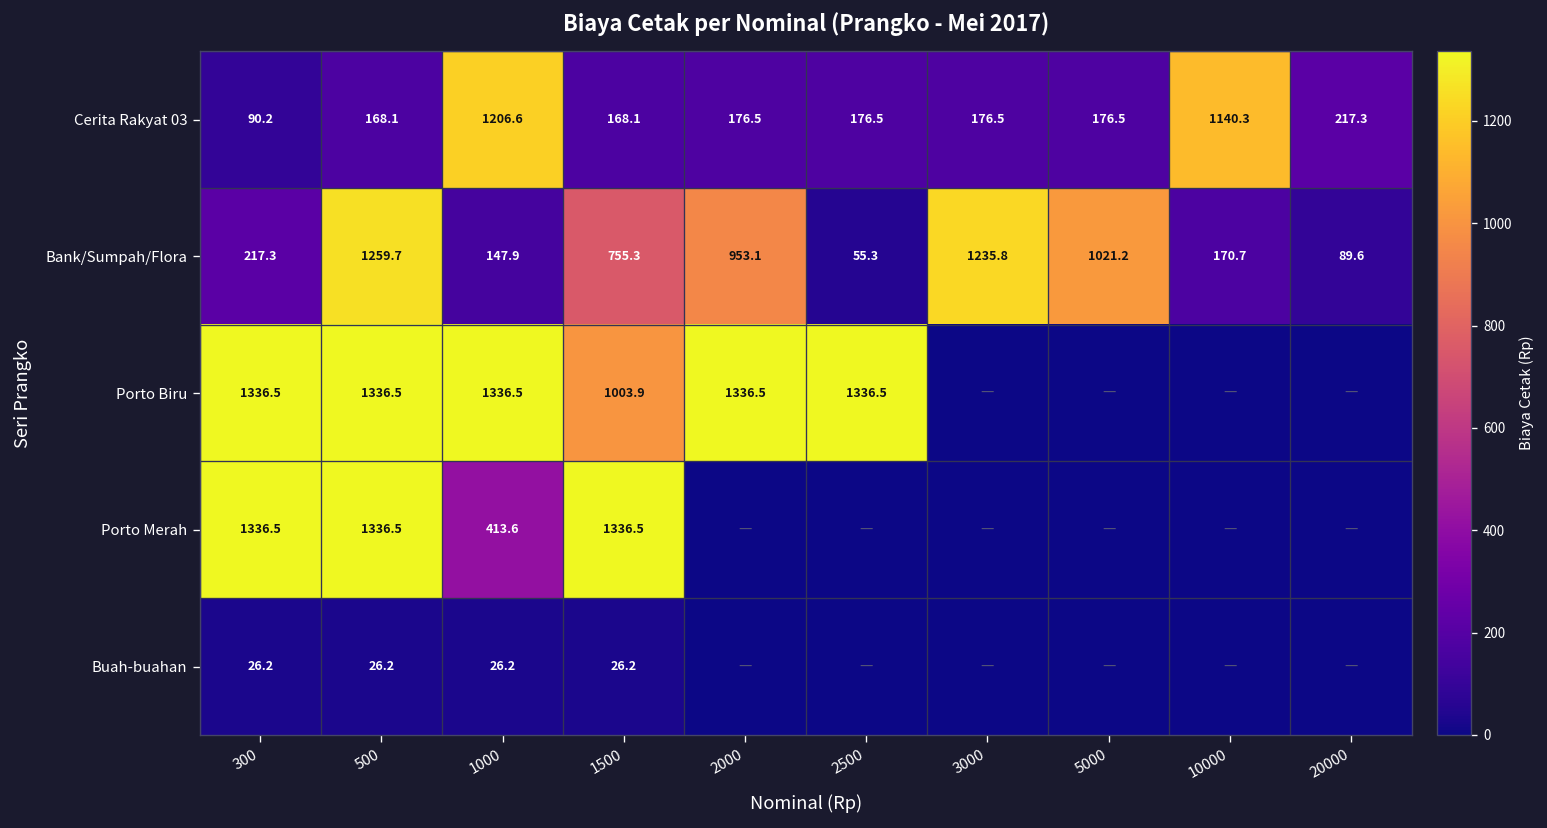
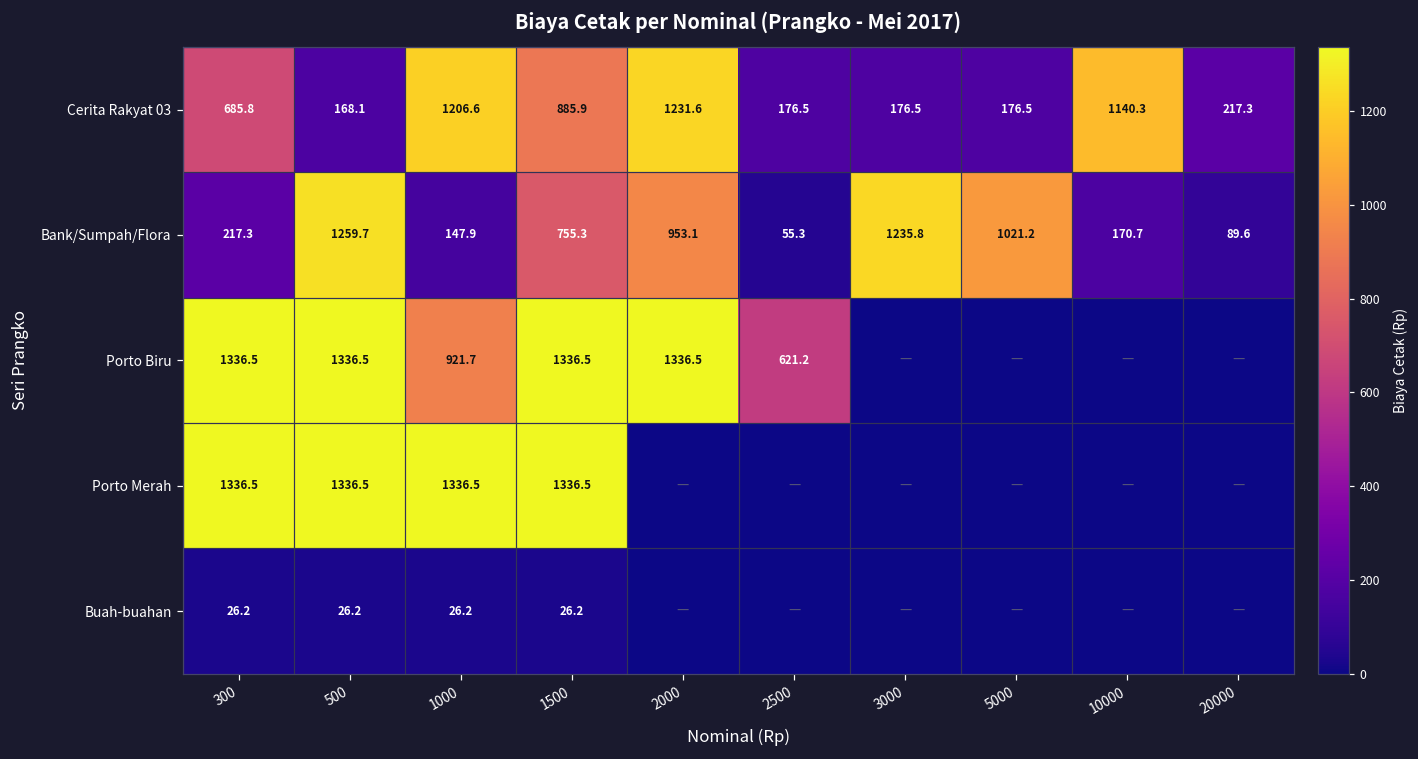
  {
    "Cerita Rakyat 03": {
-     "300": 90.2,
+     "300": 685.8,
      "500": 168.1,
      "1000": 1206.6,
-     "1500": 168.1,
-     "2000": 176.5,
+     "1500": 885.9,
+     "2000": 1231.6,
      "2500": 176.5,
      "3000": 176.5,
      "5000": 176.5,
      "10000": 1140.3,
      "20000": 217.3
    },
    "Bank/Sumpah/Flora": {
      "300": 217.3,
      "500": 1259.7,
      "1000": 147.9,
      "1500": 755.3,
      "2000": 953.1,
      "2500": 55.3,
      "3000": 1235.8,
      "5000": 1021.2,
      "10000": 170.7,
      "20000": 89.6
    },
    "Porto Biru": {
      "300": 1336.5,
      "500": 1336.5,
-     "1000": 1336.5,
-     "1500": 1003.9,
+     "1000": 921.7,
+     "1500": 1336.5,
      "2000": 1336.5,
-     "2500": 1336.5
+     "2500": 621.2
    },
    "Porto Merah": {
      "300": 1336.5,
      "500": 1336.5,
-     "1000": 413.6,
+     "1000": 1336.5,
      "1500": 1336.5
    },
    "Buah-buahan": {
      "300": 26.2,
      "500": 26.2,
      "1000": 26.2,
      "1500": 26.2
    }
  }
